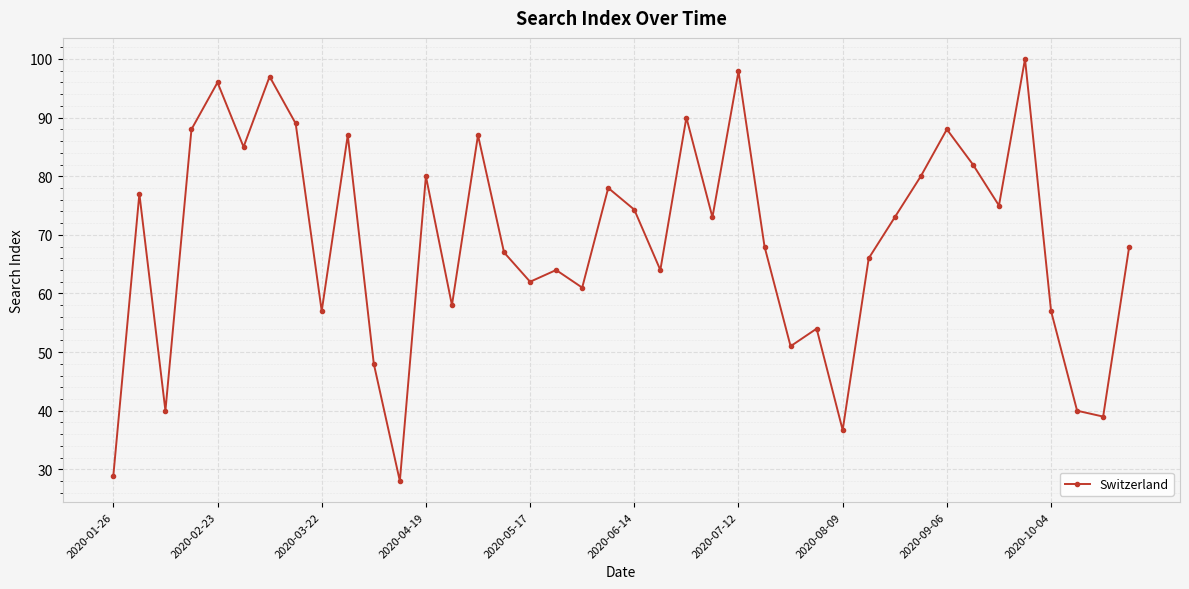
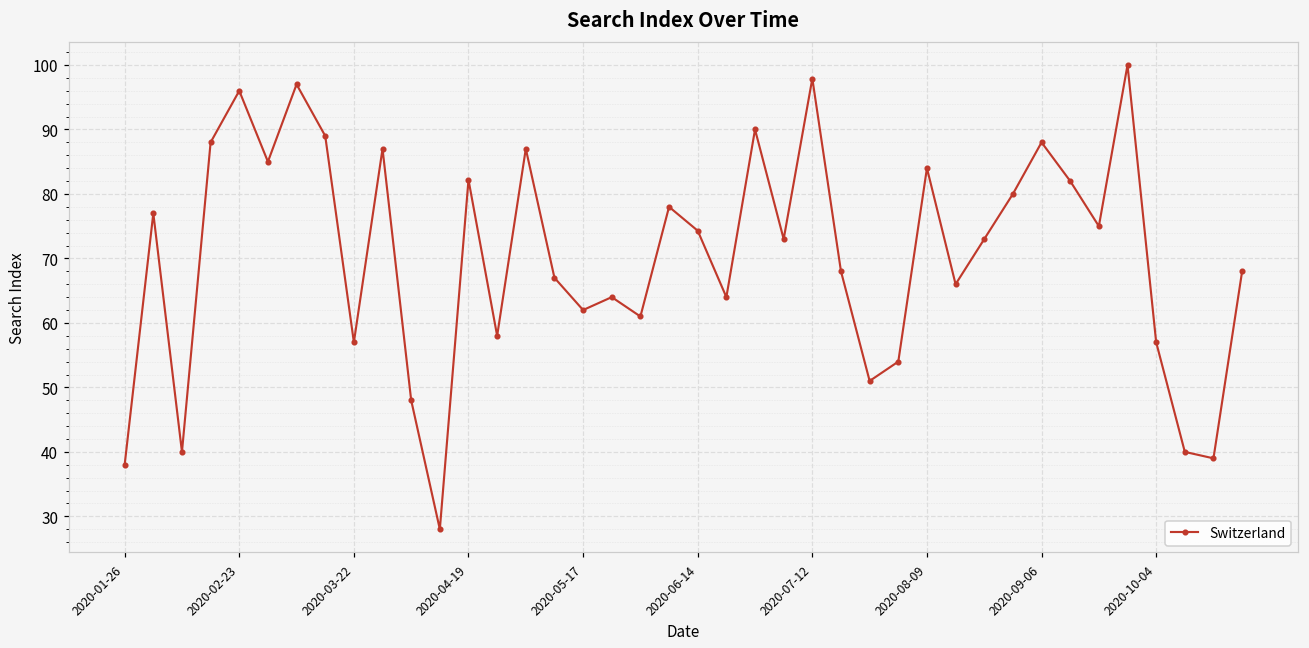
  {
-   "2020-01-26": 29,
+   "2020-01-26": 38,
    "2020-02-23": 96,
    "2020-03-22": 57,
-   "2020-04-19": 80,
+   "2020-04-19": 82,
    "2020-05-17": 62,
    "2020-06-14": 74,
    "2020-07-12": 98,
-   "2020-08-09": 37,
+   "2020-08-09": 84,
    "2020-09-06": 88,
    "2020-10-04": 57
  }
